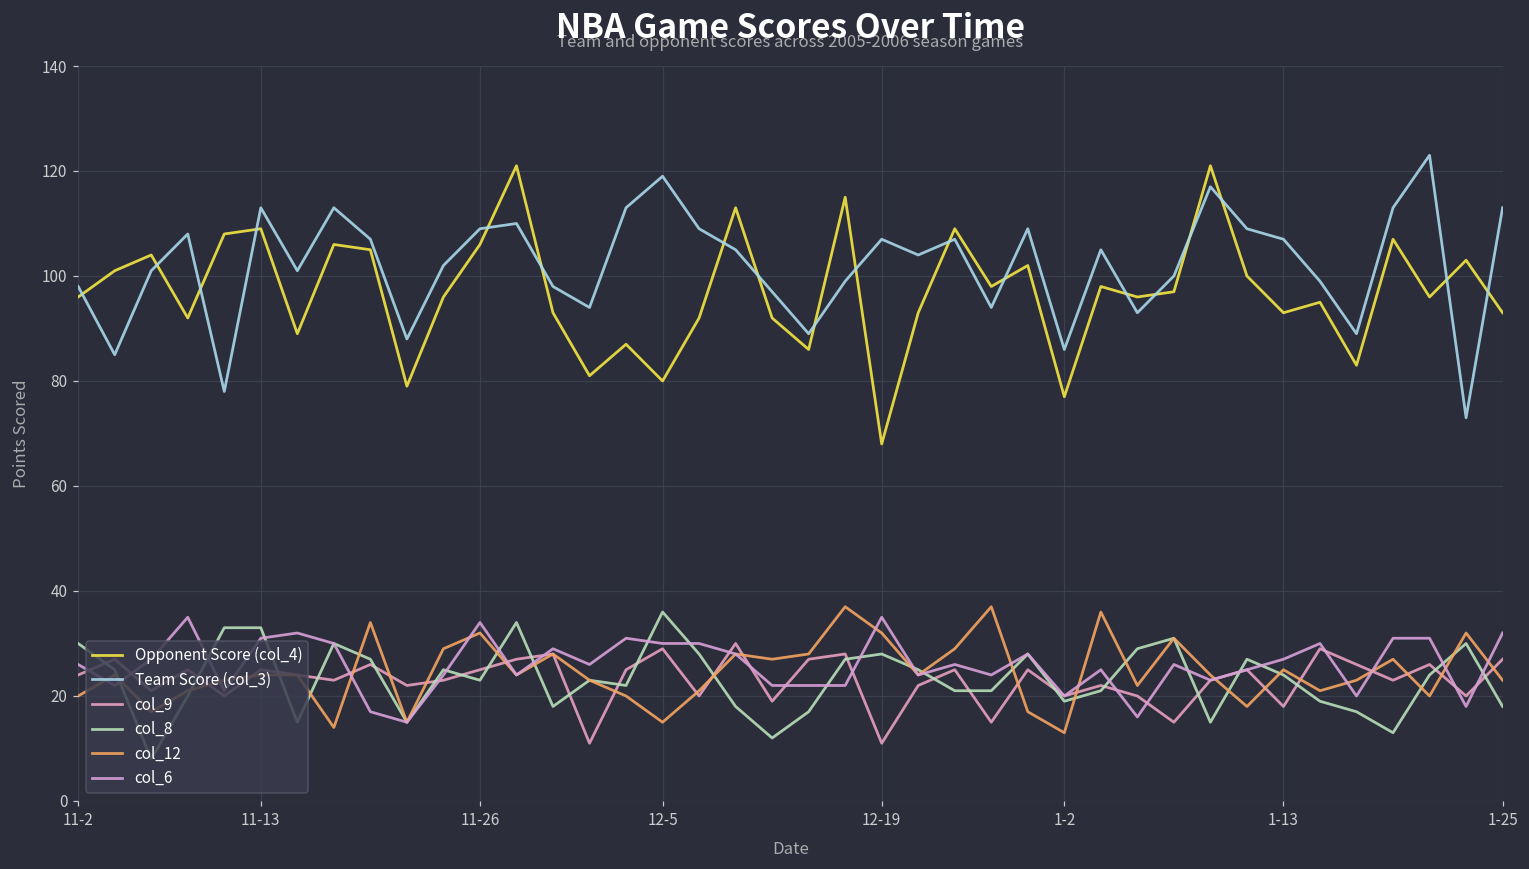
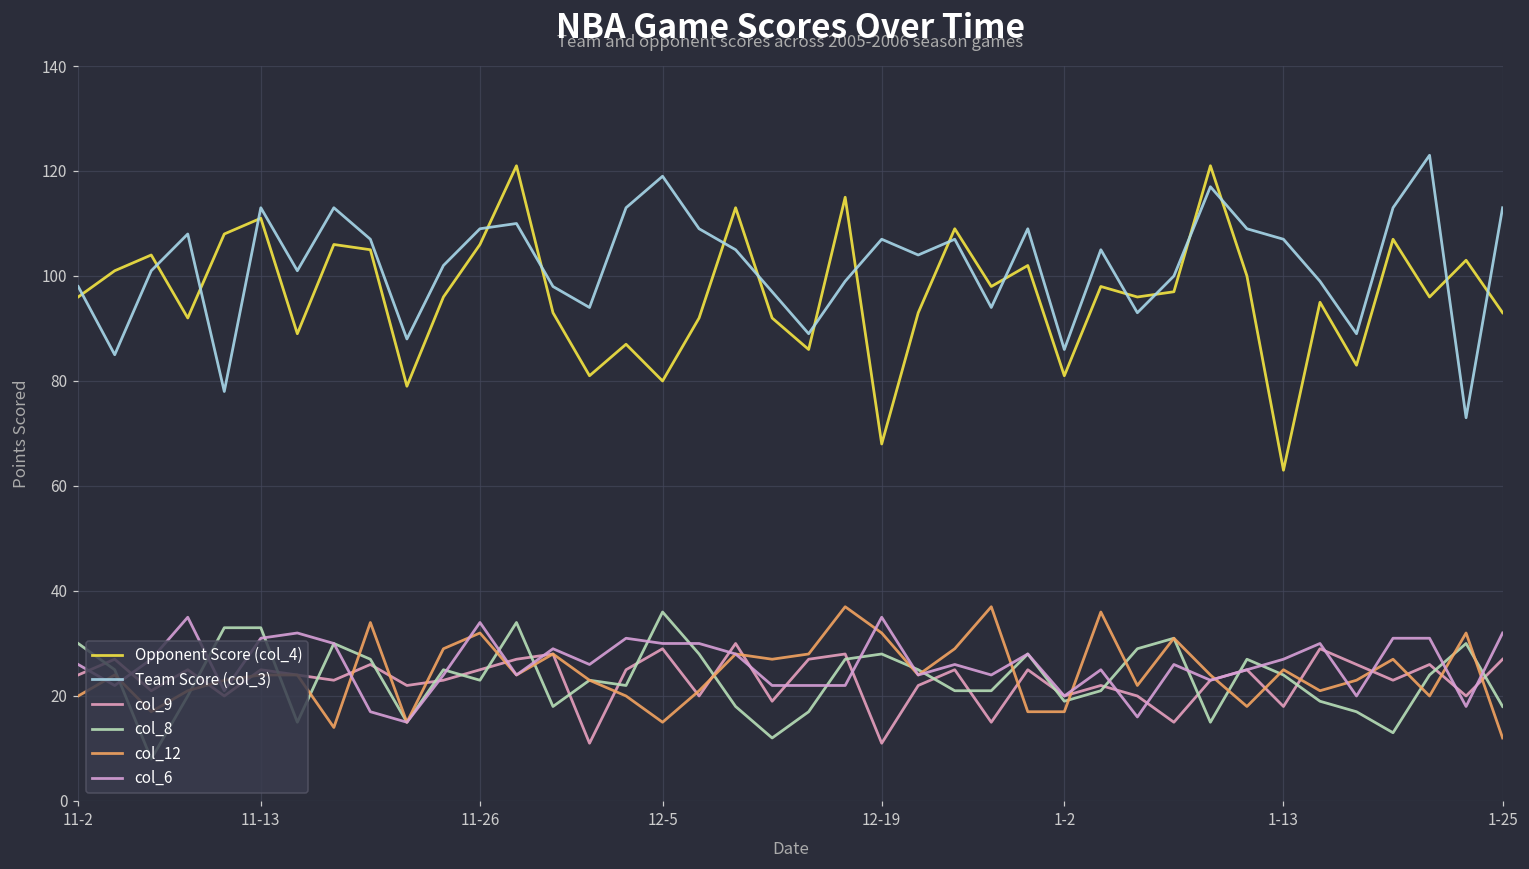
  {
    "Opponent Score (col_4)": {
      "11-2": 96,
-     "11-13": 109,
+     "11-13": 111,
      "11-26": 106,
      "12-5": 80,
      "12-19": 68,
-     "1-2": 77,
-     "1-13": 93,
+     "1-2": 81,
+     "1-13": 63,
      "1-25": 93
    },
    "col_12": {
      "11-2": 20,
      "11-26": 32,
      "12-5": 15,
      "12-19": 32,
-     "1-2": 13,
+     "1-2": 17,
      "1-13": 25,
-     "1-25": 23
+     "1-25": 12
    }
  }
